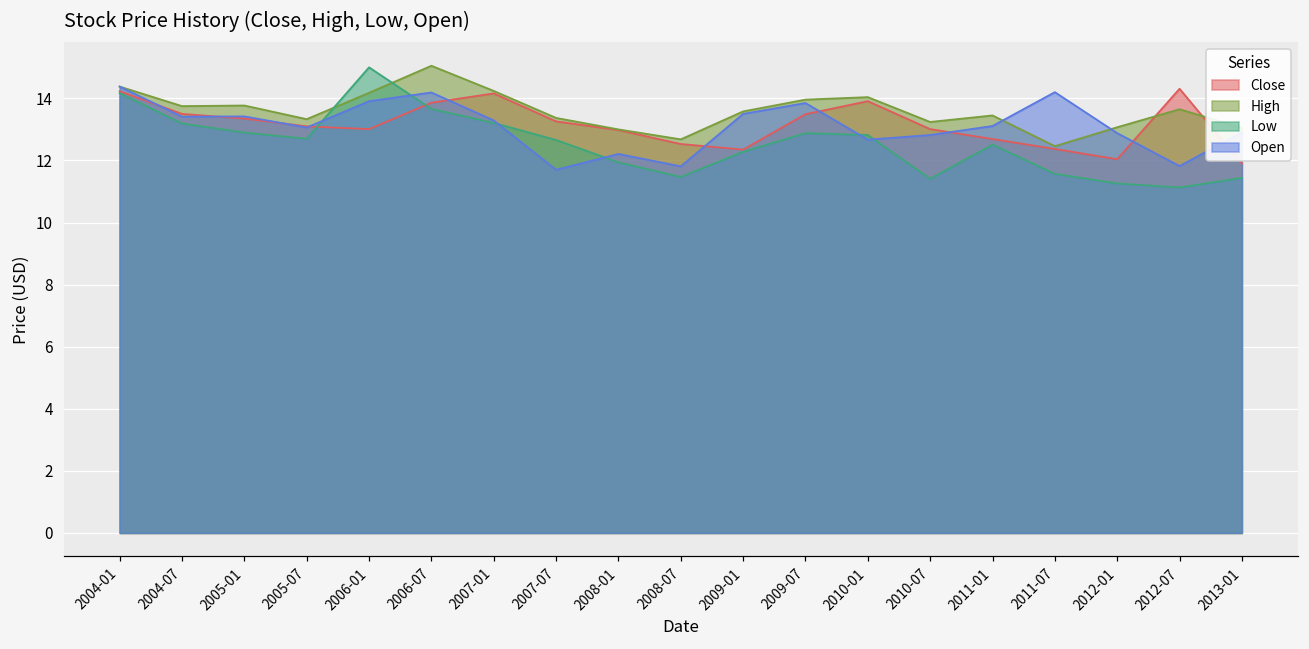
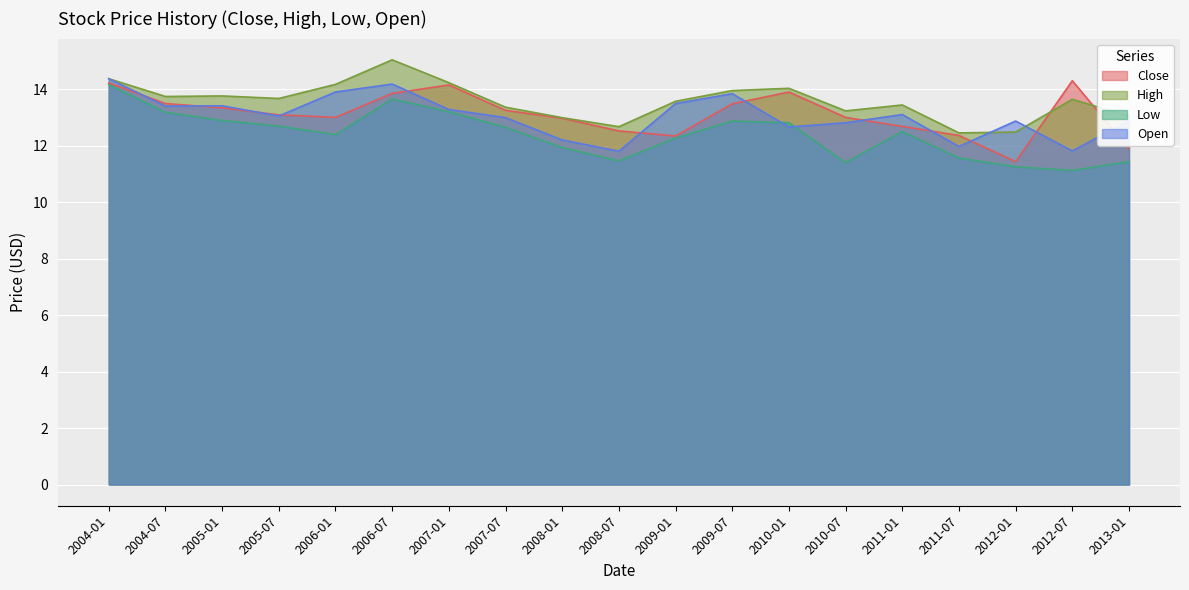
  {
    "Close": {
      "2006-01": 13.0,
      "2006-07": 13.9,
      "2007-07": 13.3,
      "2008-07": 12.5,
      "2009-07": 13.5,
      "2010-01": 13.9,
      "2010-07": 13.0,
      "2011-01": 12.7,
-     "2012-01": 12.0,
+     "2012-01": 11.4,
      "2012-07": 14.3,
      "2013-01": 11.9
    },
    "High": {
      "2004-07": 13.8,
      "2005-01": 13.8,
-     "2005-07": 13.3,
+     "2005-07": 13.7,
      "2006-01": 14.2,
      "2006-07": 15.1,
      "2007-07": 13.4,
      "2008-07": 12.7,
      "2009-07": 14.0,
      "2010-01": 14.0,
      "2010-07": 13.2,
      "2011-01": 13.5,
-     "2012-01": 13.1,
+     "2012-01": 12.5,
      "2012-07": 13.7
    },
    "Low": {
      "2004-07": 13.2,
      "2005-01": 12.9,
      "2005-07": 12.7,
-     "2006-01": 15.0,
+     "2006-01": 12.4,
      "2006-07": 13.7,
      "2007-07": 12.7,
      "2008-01": 11.9,
      "2008-07": 11.5,
      "2009-07": 12.9,
      "2010-01": 12.8,
      "2010-07": 11.4,
      "2011-01": 12.5,
      "2011-07": 11.6,
      "2012-01": 11.3,
      "2012-07": 11.1,
      "2013-01": 11.4
    },
    "Open": {
      "2006-01": 13.9,
      "2006-07": 14.2,
-     "2007-07": 11.7,
+     "2007-07": 13.0,
      "2008-01": 12.2,
      "2008-07": 11.8,
      "2009-07": 13.9,
      "2010-01": 12.7,
      "2010-07": 12.8,
      "2011-01": 13.1,
-     "2011-07": 14.2,
+     "2011-07": 12.0,
      "2012-01": 12.9,
      "2012-07": 11.8
    }
  }
